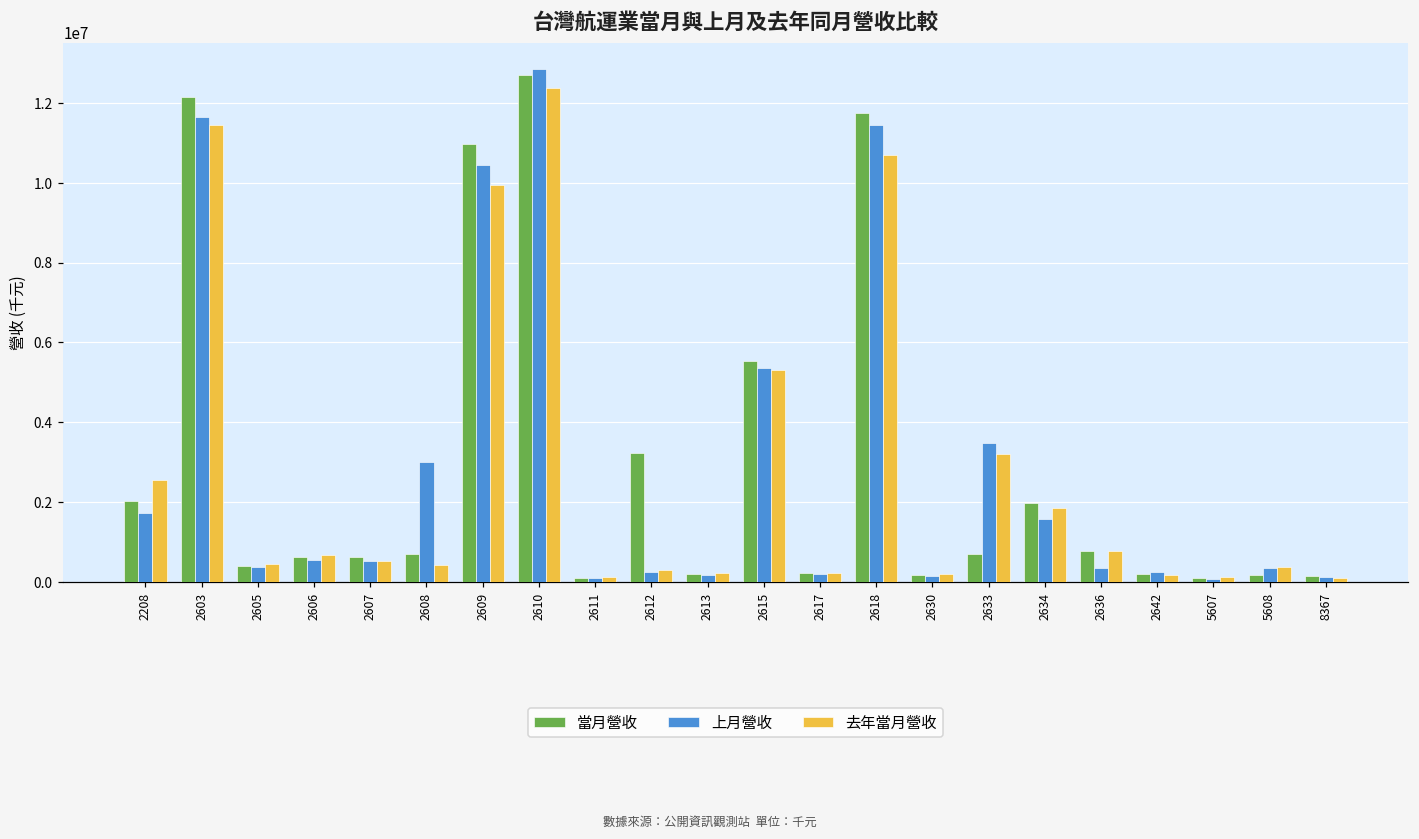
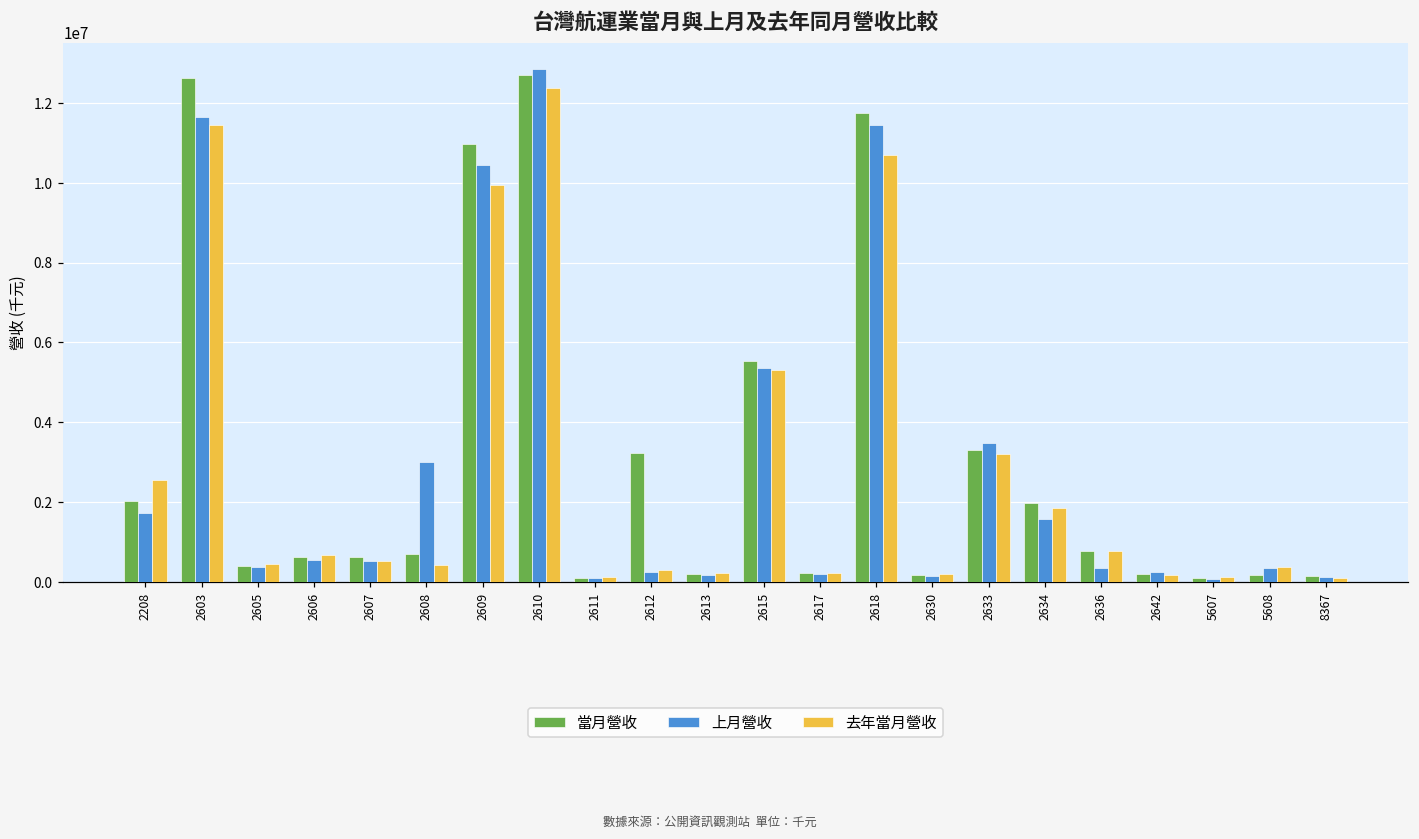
  {
    "當月營收": {
      "2208": 2000000,
-     "2603": 12100000,
+     "2603": 12600000,
      "2605": 400000,
      "2606": 600000,
      "2607": 600000,
      "2608": 700000,
      "2609": 11000000,
      "2610": 12700000,
      "2611": 100000,
      "2612": 3200000,
      "2613": 200000,
      "2615": 5500000,
      "2617": 200000,
      "2618": 11800000,
      "2630": 200000,
-     "2633": 700000,
+     "2633": 3300000,
      "2634": 2000000,
      "2636": 800000,
      "2642": 200000,
      "5607": 100000,
      "5608": 200000,
      "8367": 100000
    },
    "上月營收": {
      "2208": 1700000,
      "2603": 11600000,
      "2605": 400000,
      "2606": 500000,
      "2607": 500000,
      "2608": 3000000,
      "2609": 10400000,
      "2610": 12900000,
      "2611": 100000,
      "2612": 300000,
      "2613": 200000,
      "2615": 5400000,
      "2617": 200000,
      "2618": 11500000,
      "2630": 200000,
      "2633": 3500000,
      "2634": 1600000,
      "2636": 300000,
      "2642": 200000,
      "5607": 100000,
      "5608": 400000,
      "8367": 100000
    },
    "去年當月營收": {
      "2208": 2600000,
      "2603": 11500000,
      "2605": 500000,
      "2606": 700000,
      "2607": 500000,
      "2608": 400000,
      "2609": 9900000,
      "2610": 12400000,
      "2611": 100000,
      "2612": 300000,
      "2613": 200000,
      "2615": 5300000,
      "2617": 200000,
      "2618": 10700000,
      "2630": 200000,
      "2633": 3200000,
      "2634": 1800000,
      "2636": 800000,
      "2642": 200000,
      "5607": 100000,
      "5608": 400000,
      "8367": 100000
    }
  }
